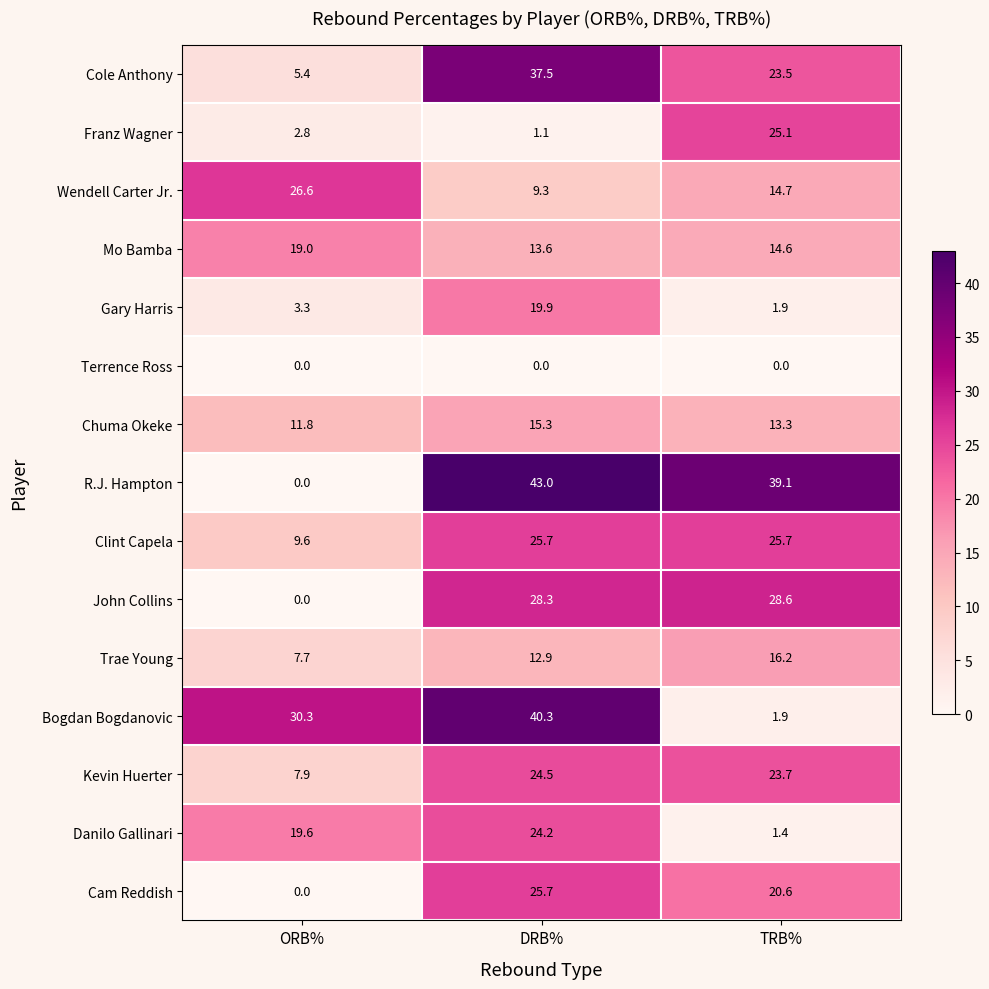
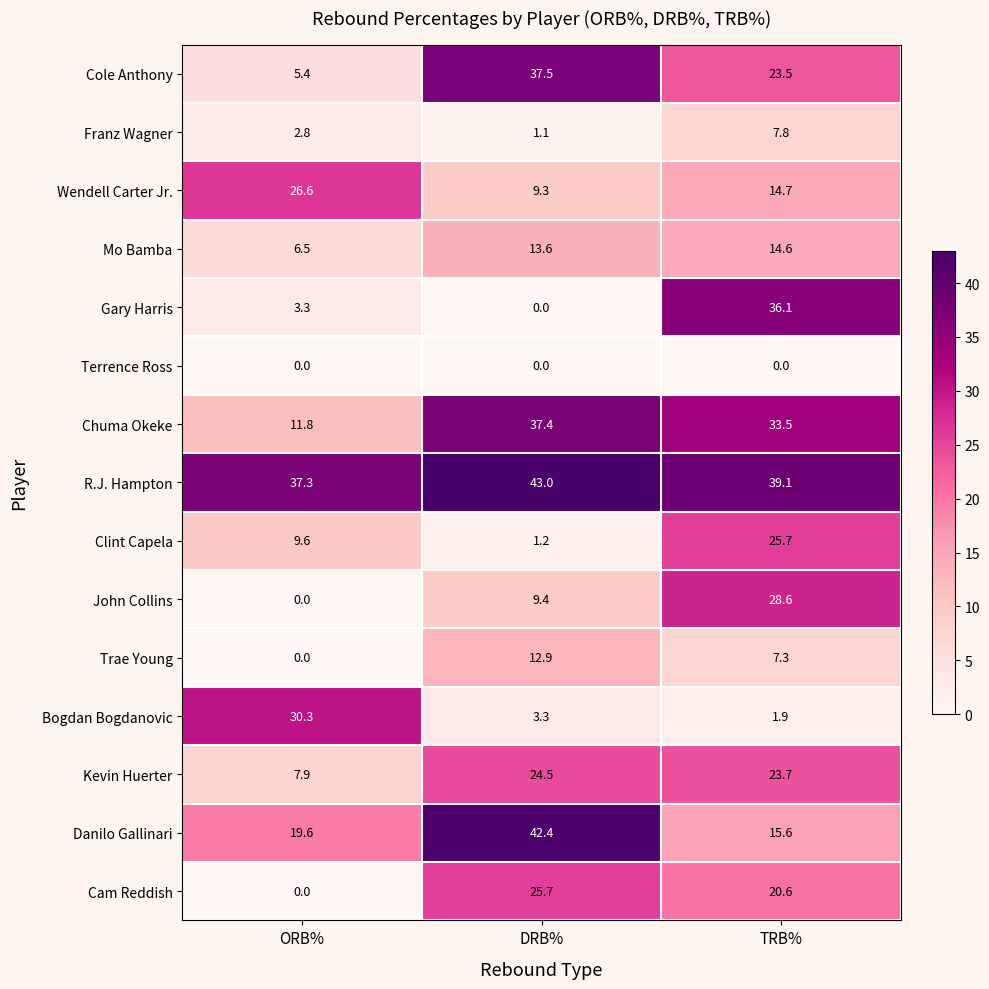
  {
    "Cole Anthony": {
      "ORB%": 5.4,
      "DRB%": 37.5,
      "TRB%": 23.5
    },
    "Franz Wagner": {
      "ORB%": 2.8,
      "DRB%": 1.1,
-     "TRB%": 25.1
+     "TRB%": 7.8
    },
    "Wendell Carter Jr.": {
      "ORB%": 26.6,
      "DRB%": 9.3,
      "TRB%": 14.7
    },
    "Mo Bamba": {
-     "ORB%": 19.0,
+     "ORB%": 6.5,
      "DRB%": 13.6,
      "TRB%": 14.6
    },
    "Gary Harris": {
      "ORB%": 3.3,
-     "DRB%": 19.9,
-     "TRB%": 1.9
+     "DRB%": 0.0,
+     "TRB%": 36.1
    },
    "Terrence Ross": {
      "ORB%": 0.0,
      "DRB%": 0.0,
      "TRB%": 0.0
    },
    "Chuma Okeke": {
      "ORB%": 11.8,
-     "DRB%": 15.3,
-     "TRB%": 13.3
+     "DRB%": 37.4,
+     "TRB%": 33.5
    },
    "R.J. Hampton": {
-     "ORB%": 0.0,
+     "ORB%": 37.3,
      "DRB%": 43.0,
      "TRB%": 39.1
    },
    "Clint Capela": {
      "ORB%": 9.6,
-     "DRB%": 25.7,
+     "DRB%": 1.2,
      "TRB%": 25.7
    },
    "John Collins": {
      "ORB%": 0.0,
-     "DRB%": 28.3,
+     "DRB%": 9.4,
      "TRB%": 28.6
    },
    "Trae Young": {
-     "ORB%": 7.7,
+     "ORB%": 0.0,
      "DRB%": 12.9,
-     "TRB%": 16.2
+     "TRB%": 7.3
    },
    "Bogdan Bogdanovic": {
      "ORB%": 30.3,
-     "DRB%": 40.3,
+     "DRB%": 3.3,
      "TRB%": 1.9
    },
    "Kevin Huerter": {
      "ORB%": 7.9,
      "DRB%": 24.5,
      "TRB%": 23.7
    },
    "Danilo Gallinari": {
      "ORB%": 19.6,
-     "DRB%": 24.2,
-     "TRB%": 1.4
+     "DRB%": 42.4,
+     "TRB%": 15.6
    },
    "Cam Reddish": {
      "ORB%": 0.0,
      "DRB%": 25.7,
      "TRB%": 20.6
    }
  }
